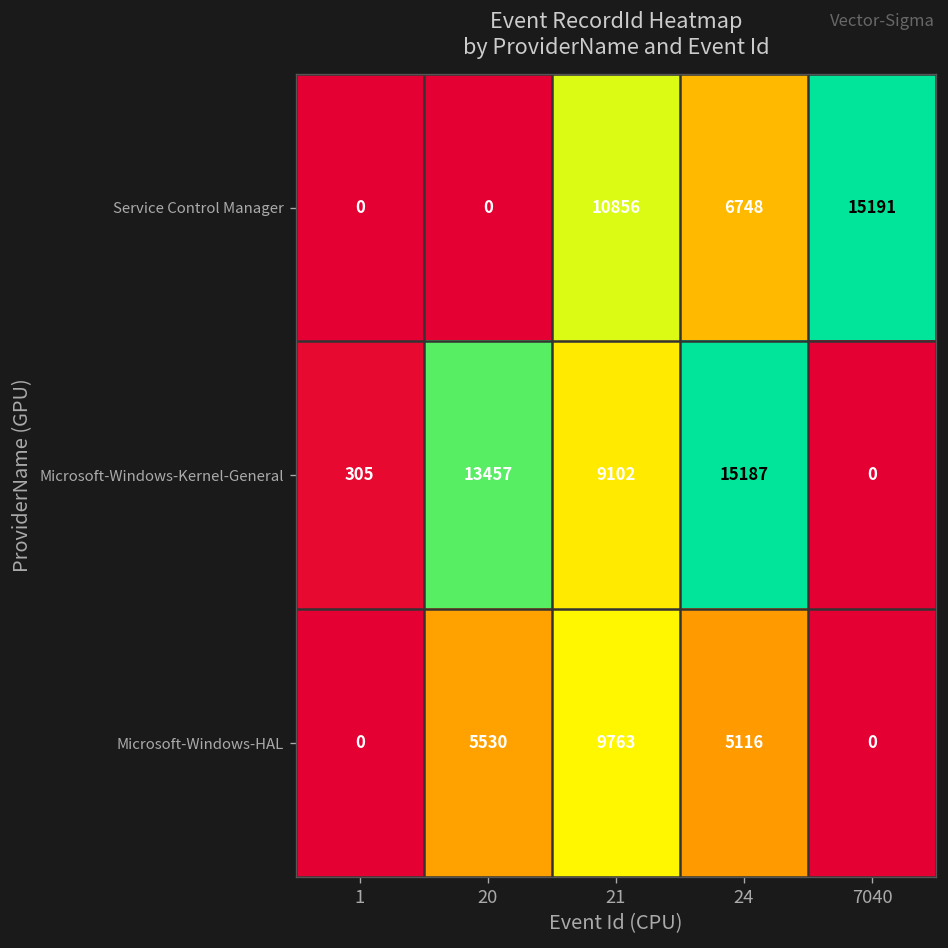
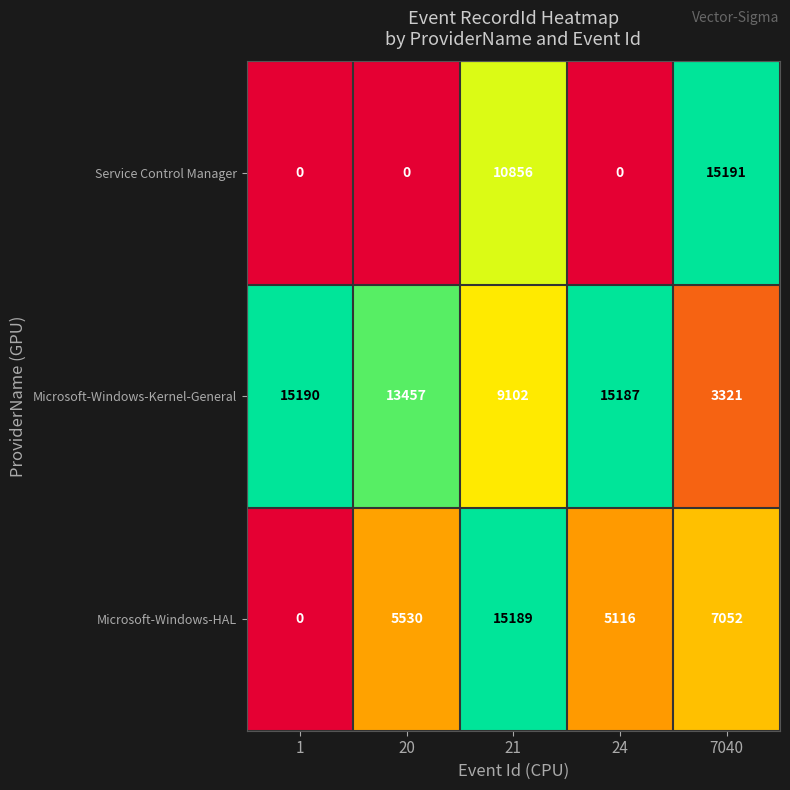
  {
    "Service Control Manager": {
      "1": 0,
      "20": 0,
      "21": 10856,
-     "24": 6748,
+     "24": 0,
      "7040": 15191
    },
    "Microsoft-Windows-Kernel-General": {
-     "1": 305,
+     "1": 15190,
      "20": 13457,
      "21": 9102,
      "24": 15187,
-     "7040": 0
+     "7040": 3321
    },
    "Microsoft-Windows-HAL": {
      "1": 0,
      "20": 5530,
-     "21": 9763,
+     "21": 15189,
      "24": 5116,
-     "7040": 0
+     "7040": 7052
    }
  }
